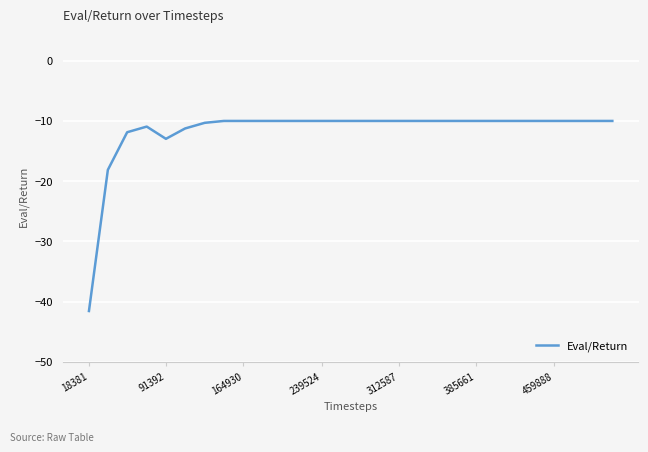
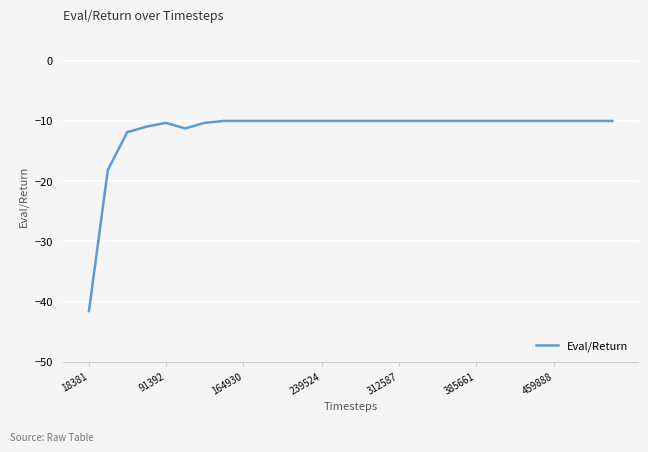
  {
    "18381": -42,
-   "91392": -13,
+   "91392": -10,
    "164930": -10,
    "239524": -10,
    "312587": -10,
    "385661": -10,
    "459888": -10
  }
